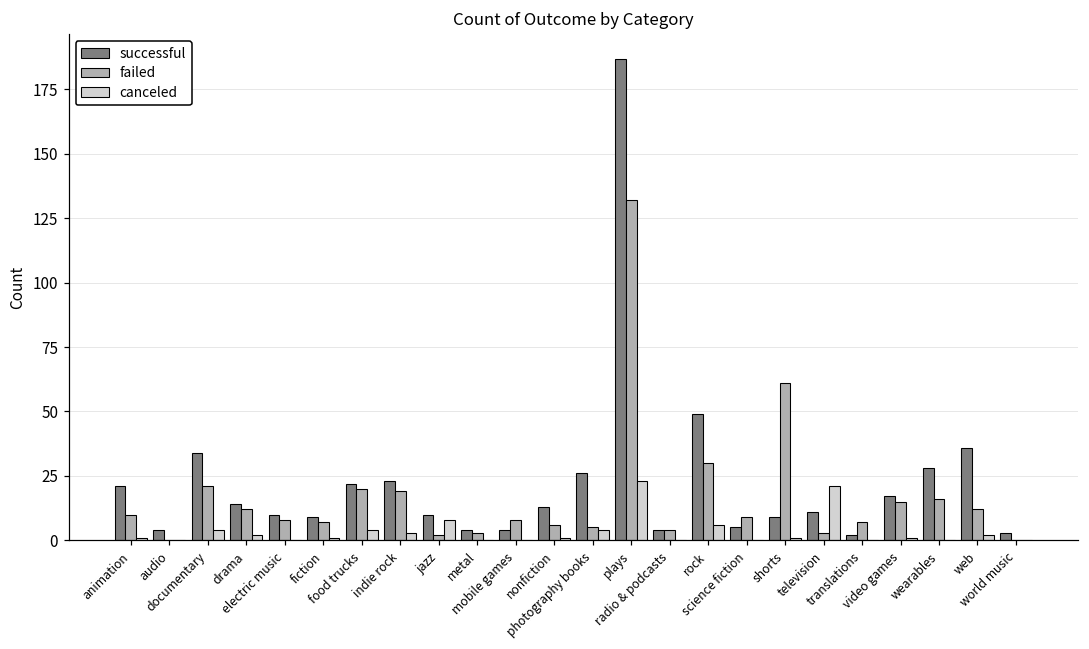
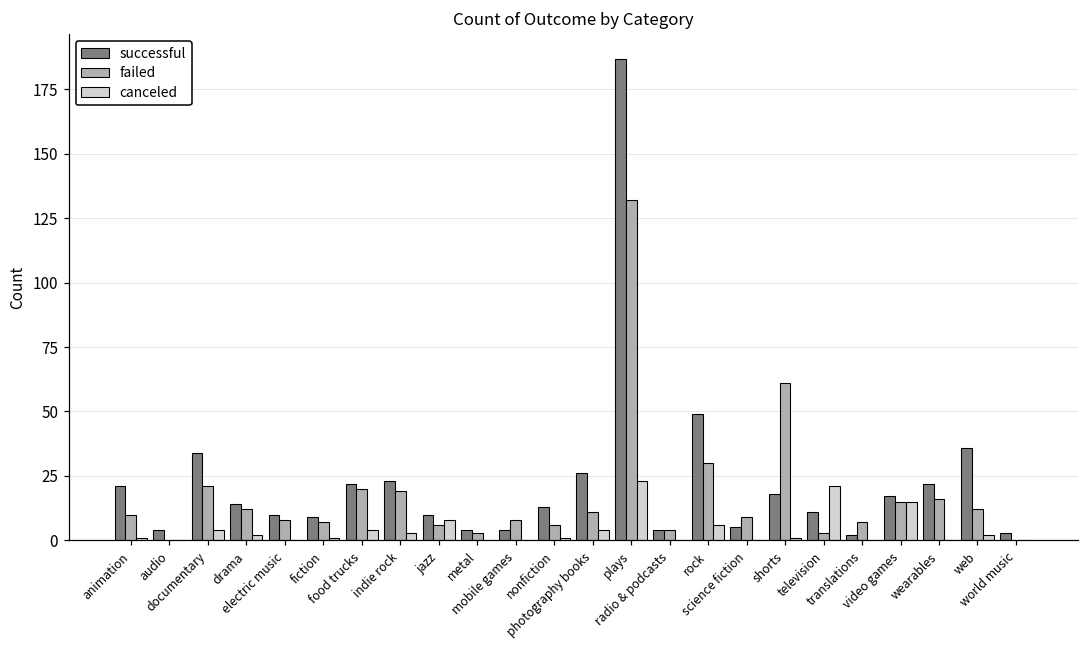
  {
    "successful": {
      "animation": 21,
      "audio": 4,
      "documentary": 34,
      "drama": 14,
      "electric music": 10,
      "fiction": 9,
      "food trucks": 22,
      "indie rock": 23,
      "jazz": 10,
      "metal": 4,
      "mobile games": 4,
      "nonfiction": 13,
      "photography books": 26,
      "plays": 187,
      "radio & podcasts": 4,
      "rock": 49,
      "science fiction": 5,
-     "shorts": 9,
+     "shorts": 18,
      "television": 11,
      "translations": 2,
      "video games": 17,
-     "wearables": 28,
+     "wearables": 22,
      "web": 36,
      "world music": 3
    },
    "failed": {
      "animation": 10,
      "audio": 0,
      "documentary": 21,
      "drama": 12,
      "electric music": 8,
      "fiction": 7,
      "food trucks": 20,
      "indie rock": 19,
-     "jazz": 2,
+     "jazz": 6,
      "metal": 3,
      "mobile games": 8,
      "nonfiction": 6,
-     "photography books": 5,
+     "photography books": 11,
      "plays": 132,
      "radio & podcasts": 4,
      "rock": 30,
      "science fiction": 9,
      "shorts": 61,
      "television": 3,
      "translations": 7,
      "video games": 15,
      "wearables": 16,
      "web": 12,
      "world music": 0
    },
    "canceled": {
      "audio": 0,
      "documentary": 4,
      "drama": 2,
      "electric music": 0,
      "food trucks": 4,
      "indie rock": 3,
      "jazz": 8,
      "metal": 0,
      "mobile games": 0,
      "photography books": 4,
      "plays": 23,
      "radio & podcasts": 0,
      "rock": 6,
      "science fiction": 0,
      "television": 21,
      "translations": 0,
-     "video games": 1,
+     "video games": 15,
      "wearables": 0,
      "web": 2,
      "world music": 0
    }
  }
